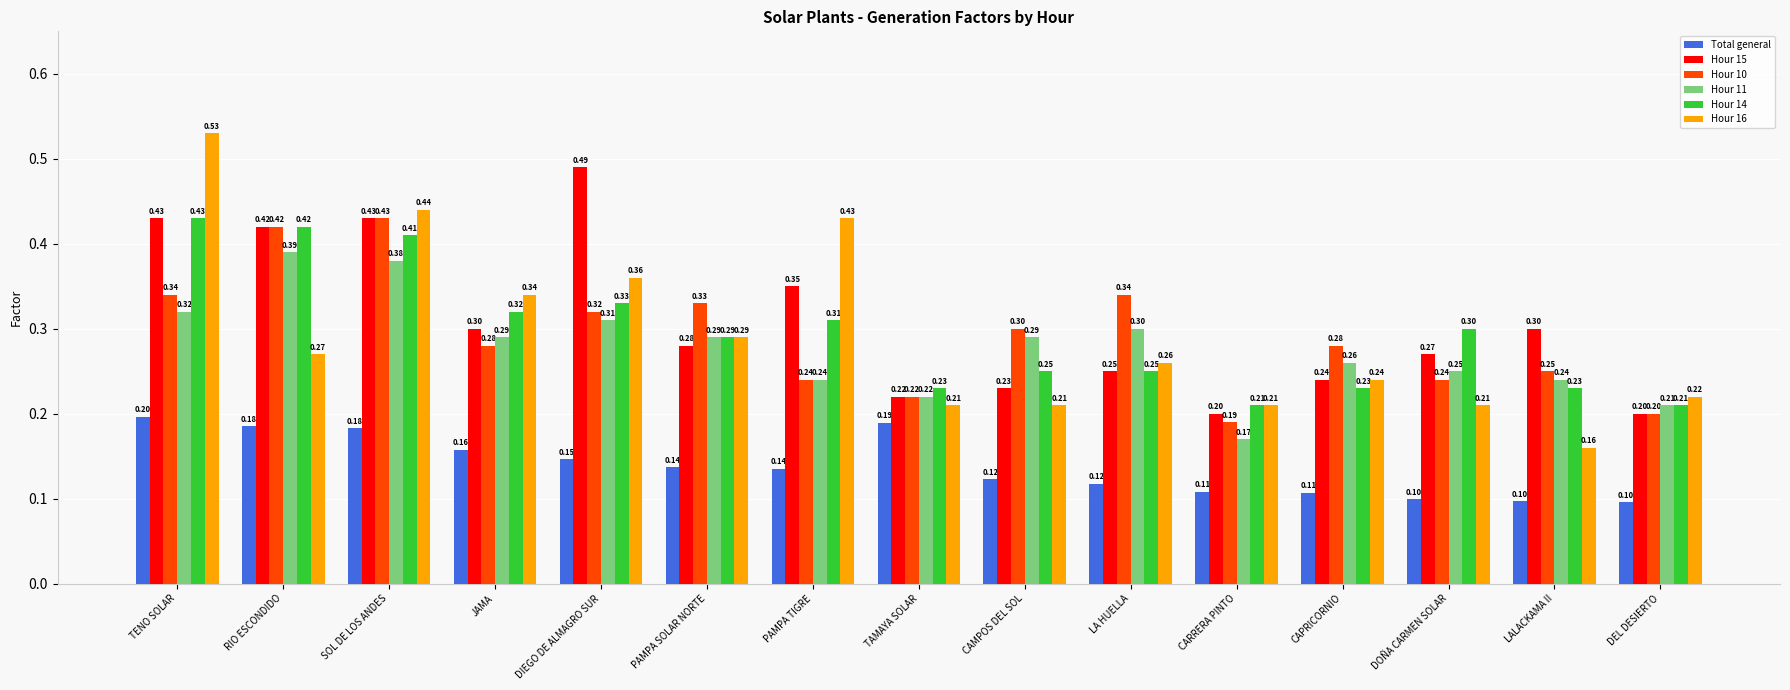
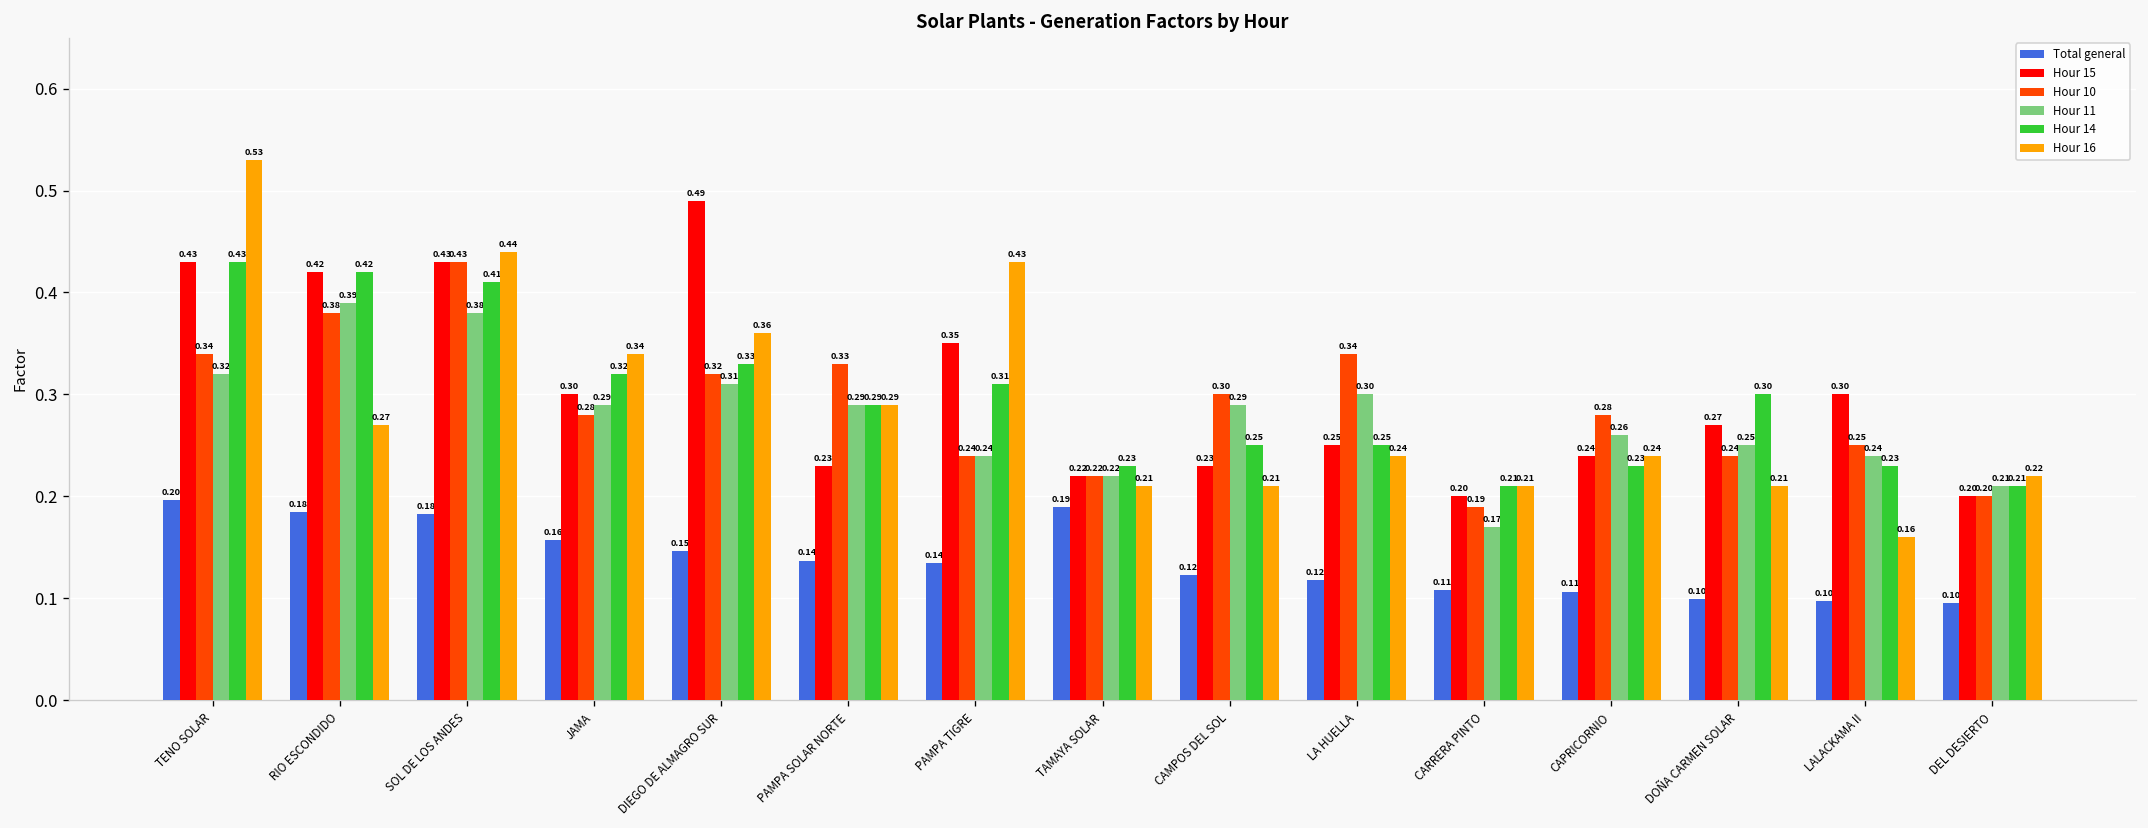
  {
    "Total general": {
      "TENO SOLAR": 0.20,
      "RIO ESCONDIDO": 0.18,
      "SOL DE LOS ANDES": 0.18,
      "JAMA": 0.16,
      "DIEGO DE ALMAGRO SUR": 0.15,
      "PAMPA SOLAR NORTE": 0.14,
      "PAMPA TIGRE": 0.14,
      "TAMAYA SOLAR": 0.19,
      "CAMPOS DEL SOL": 0.12,
      "LA HUELLA": 0.12,
      "CARRERA PINTO": 0.11,
      "CAPRICORNIO": 0.11,
      "DOÑA CARMEN SOLAR": 0.10,
      "LALACKAMA II": 0.10,
      "DEL DESIERTO": 0.10
    },
    "Hour 15": {
      "TENO SOLAR": 0.43,
      "RIO ESCONDIDO": 0.42,
      "SOL DE LOS ANDES": 0.43,
      "JAMA": 0.30,
      "DIEGO DE ALMAGRO SUR": 0.49,
-     "PAMPA SOLAR NORTE": 0.28,
+     "PAMPA SOLAR NORTE": 0.23,
      "PAMPA TIGRE": 0.35,
      "TAMAYA SOLAR": 0.22,
      "CAMPOS DEL SOL": 0.23,
      "LA HUELLA": 0.25,
      "CARRERA PINTO": 0.20,
      "CAPRICORNIO": 0.24,
      "DOÑA CARMEN SOLAR": 0.27,
      "LALACKAMA II": 0.30,
      "DEL DESIERTO": 0.20
    },
    "Hour 10": {
      "TENO SOLAR": 0.34,
-     "RIO ESCONDIDO": 0.42,
+     "RIO ESCONDIDO": 0.38,
      "SOL DE LOS ANDES": 0.43,
      "JAMA": 0.28,
      "DIEGO DE ALMAGRO SUR": 0.32,
      "PAMPA SOLAR NORTE": 0.33,
      "PAMPA TIGRE": 0.24,
      "TAMAYA SOLAR": 0.22,
      "CAMPOS DEL SOL": 0.30,
      "LA HUELLA": 0.34,
      "CARRERA PINTO": 0.19,
      "CAPRICORNIO": 0.28,
      "DOÑA CARMEN SOLAR": 0.24,
      "LALACKAMA II": 0.25,
      "DEL DESIERTO": 0.20
    },
    "Hour 11": {
      "TENO SOLAR": 0.32,
      "RIO ESCONDIDO": 0.39,
      "SOL DE LOS ANDES": 0.38,
      "JAMA": 0.29,
      "DIEGO DE ALMAGRO SUR": 0.31,
      "PAMPA SOLAR NORTE": 0.29,
      "PAMPA TIGRE": 0.24,
      "TAMAYA SOLAR": 0.22,
      "CAMPOS DEL SOL": 0.29,
      "LA HUELLA": 0.30,
      "CARRERA PINTO": 0.17,
      "CAPRICORNIO": 0.26,
      "DOÑA CARMEN SOLAR": 0.25,
      "LALACKAMA II": 0.24,
      "DEL DESIERTO": 0.21
    },
    "Hour 14": {
      "TENO SOLAR": 0.43,
      "RIO ESCONDIDO": 0.42,
      "SOL DE LOS ANDES": 0.41,
      "JAMA": 0.32,
      "DIEGO DE ALMAGRO SUR": 0.33,
      "PAMPA SOLAR NORTE": 0.29,
      "PAMPA TIGRE": 0.31,
      "TAMAYA SOLAR": 0.23,
      "CAMPOS DEL SOL": 0.25,
      "LA HUELLA": 0.25,
      "CARRERA PINTO": 0.21,
      "CAPRICORNIO": 0.23,
      "DOÑA CARMEN SOLAR": 0.30,
      "LALACKAMA II": 0.23,
      "DEL DESIERTO": 0.21
    },
    "Hour 16": {
      "TENO SOLAR": 0.53,
      "RIO ESCONDIDO": 0.27,
      "SOL DE LOS ANDES": 0.44,
      "JAMA": 0.34,
      "DIEGO DE ALMAGRO SUR": 0.36,
      "PAMPA SOLAR NORTE": 0.29,
      "PAMPA TIGRE": 0.43,
      "TAMAYA SOLAR": 0.21,
      "CAMPOS DEL SOL": 0.21,
-     "LA HUELLA": 0.26,
+     "LA HUELLA": 0.24,
      "CARRERA PINTO": 0.21,
      "CAPRICORNIO": 0.24,
      "DOÑA CARMEN SOLAR": 0.21,
      "LALACKAMA II": 0.16,
      "DEL DESIERTO": 0.22
    }
  }
